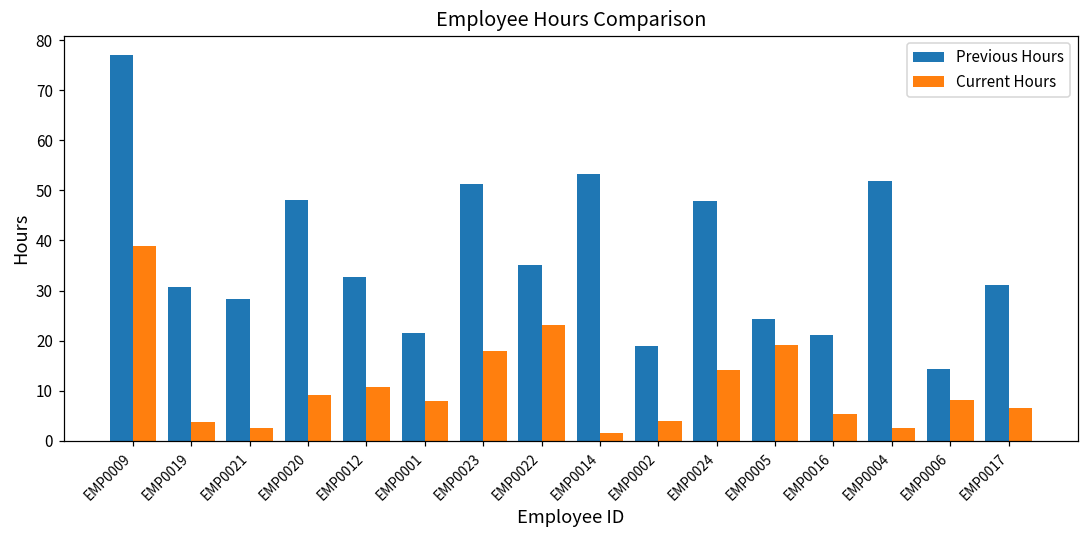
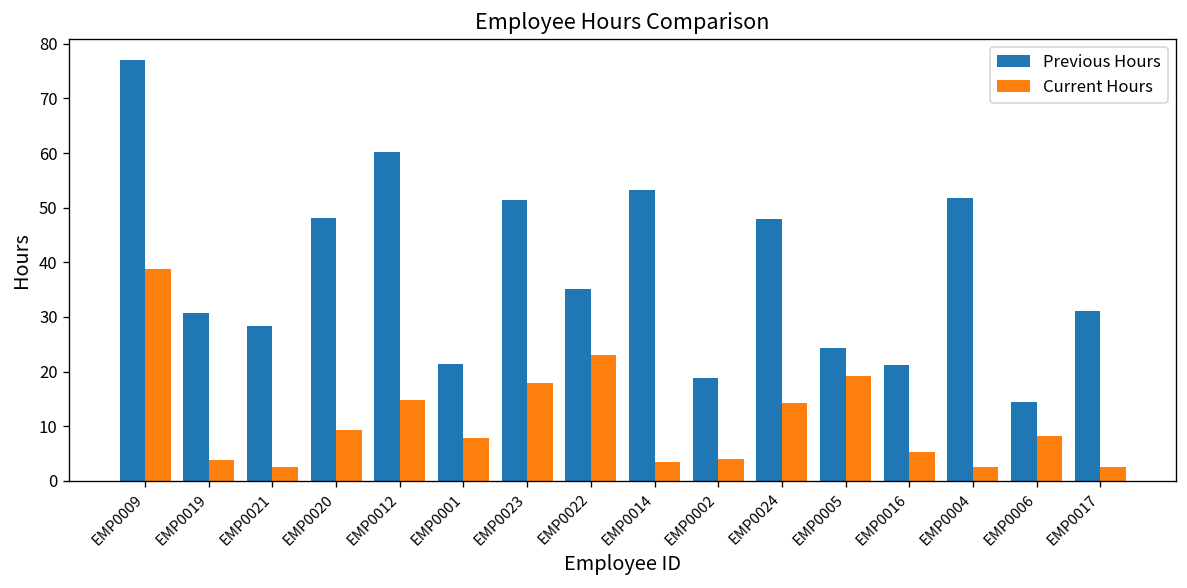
  {
    "Previous Hours": {
      "EMP0009": 77,
      "EMP0019": 31,
      "EMP0021": 28,
      "EMP0020": 48,
-     "EMP0012": 33,
+     "EMP0012": 60,
      "EMP0001": 21,
      "EMP0023": 51,
      "EMP0022": 35,
      "EMP0014": 53,
      "EMP0002": 19,
      "EMP0024": 48,
      "EMP0005": 24,
      "EMP0016": 21,
      "EMP0004": 52,
      "EMP0006": 14,
      "EMP0017": 31
    },
    "Current Hours": {
      "EMP0009": 39,
      "EMP0019": 4,
      "EMP0021": 3,
      "EMP0020": 9,
-     "EMP0012": 11,
+     "EMP0012": 15,
      "EMP0001": 8,
      "EMP0023": 18,
      "EMP0022": 23,
-     "EMP0014": 2,
+     "EMP0014": 3,
      "EMP0002": 4,
      "EMP0024": 14,
      "EMP0005": 19,
      "EMP0016": 5,
      "EMP0004": 2,
      "EMP0006": 8,
-     "EMP0017": 7
+     "EMP0017": 3
    }
  }
